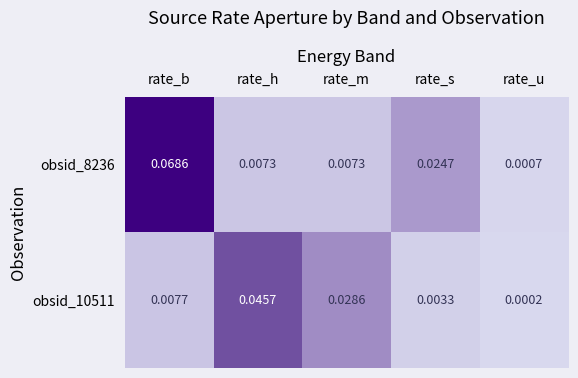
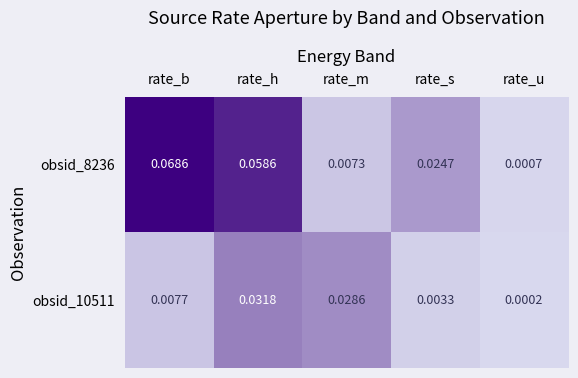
  {
    "obsid_8236": {
      "rate_b": 0.0686,
-     "rate_h": 0.0073,
+     "rate_h": 0.0586,
      "rate_m": 0.0073,
      "rate_s": 0.0247,
      "rate_u": 0.0007
    },
    "obsid_10511": {
      "rate_b": 0.0077,
-     "rate_h": 0.0457,
+     "rate_h": 0.0318,
      "rate_m": 0.0286,
      "rate_s": 0.0033,
      "rate_u": 0.0002
    }
  }
